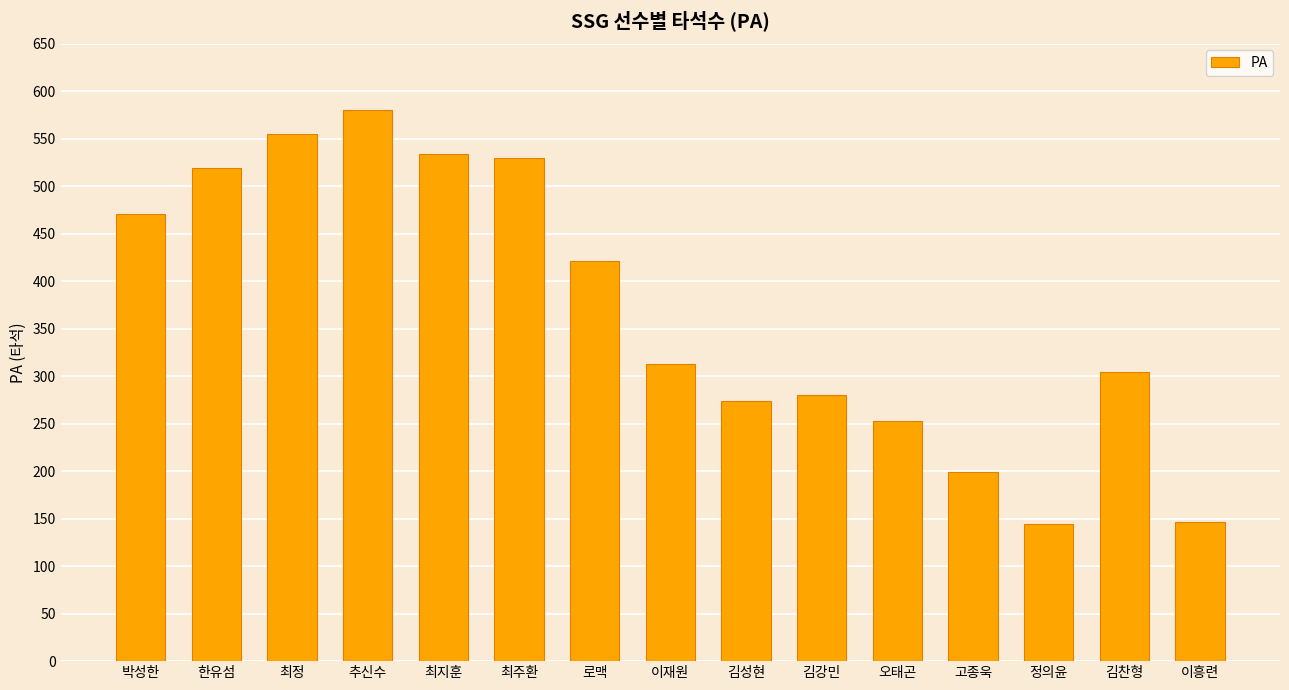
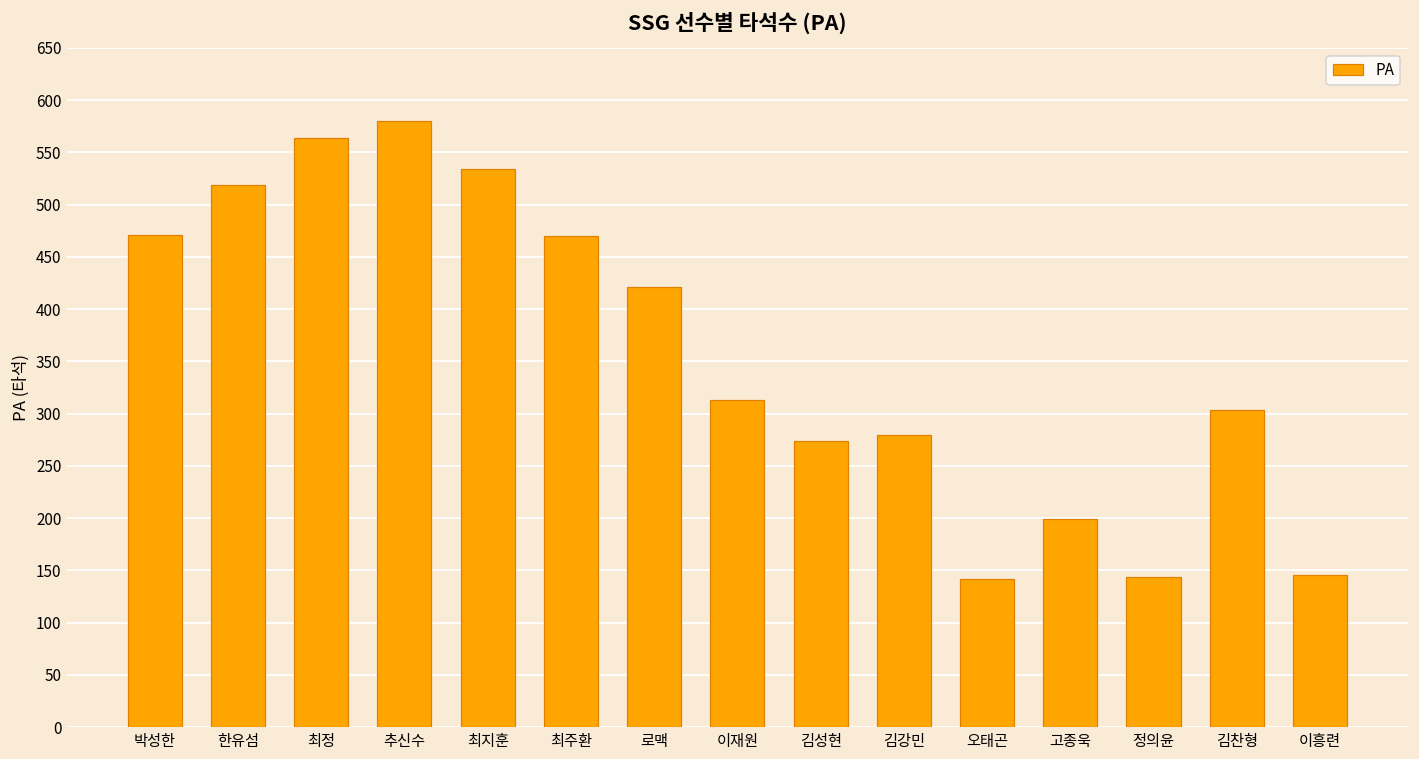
  {
    "박성한": 470,
    "한유섬": 520,
-   "최정": 555,
+   "최정": 564,
    "추신수": 580,
    "최지훈": 530,
-   "최주환": 530,
+   "최주환": 470,
    "로맥": 420,
    "이재원": 310,
    "김성현": 270,
    "김강민": 280,
-   "오태곤": 250,
+   "오태곤": 140,
    "고종욱": 200,
    "정의윤": 140,
    "김찬형": 300,
    "이흥련": 150
  }
